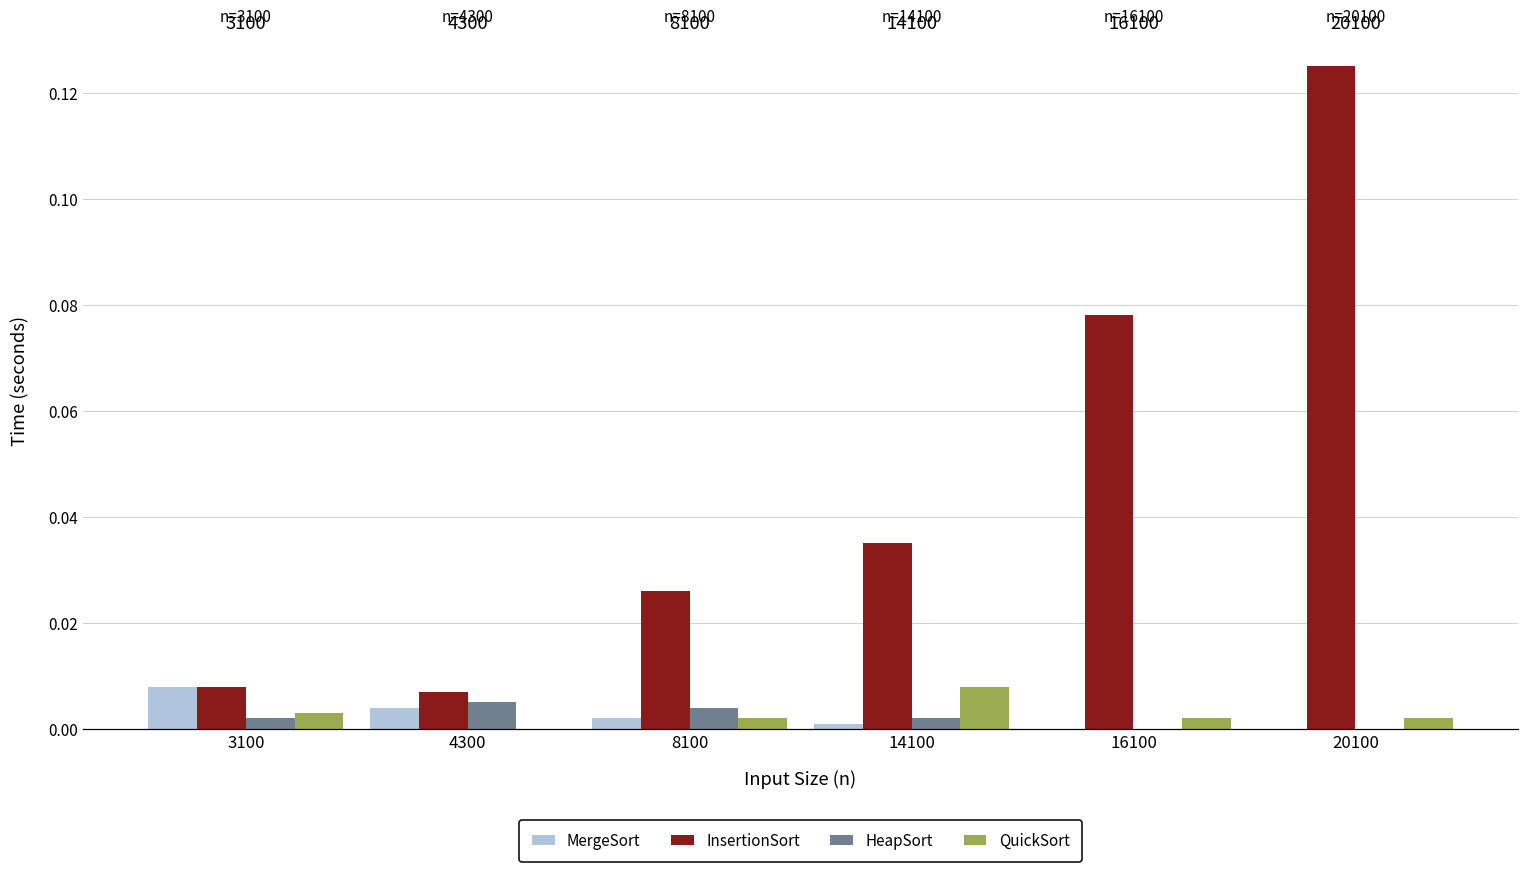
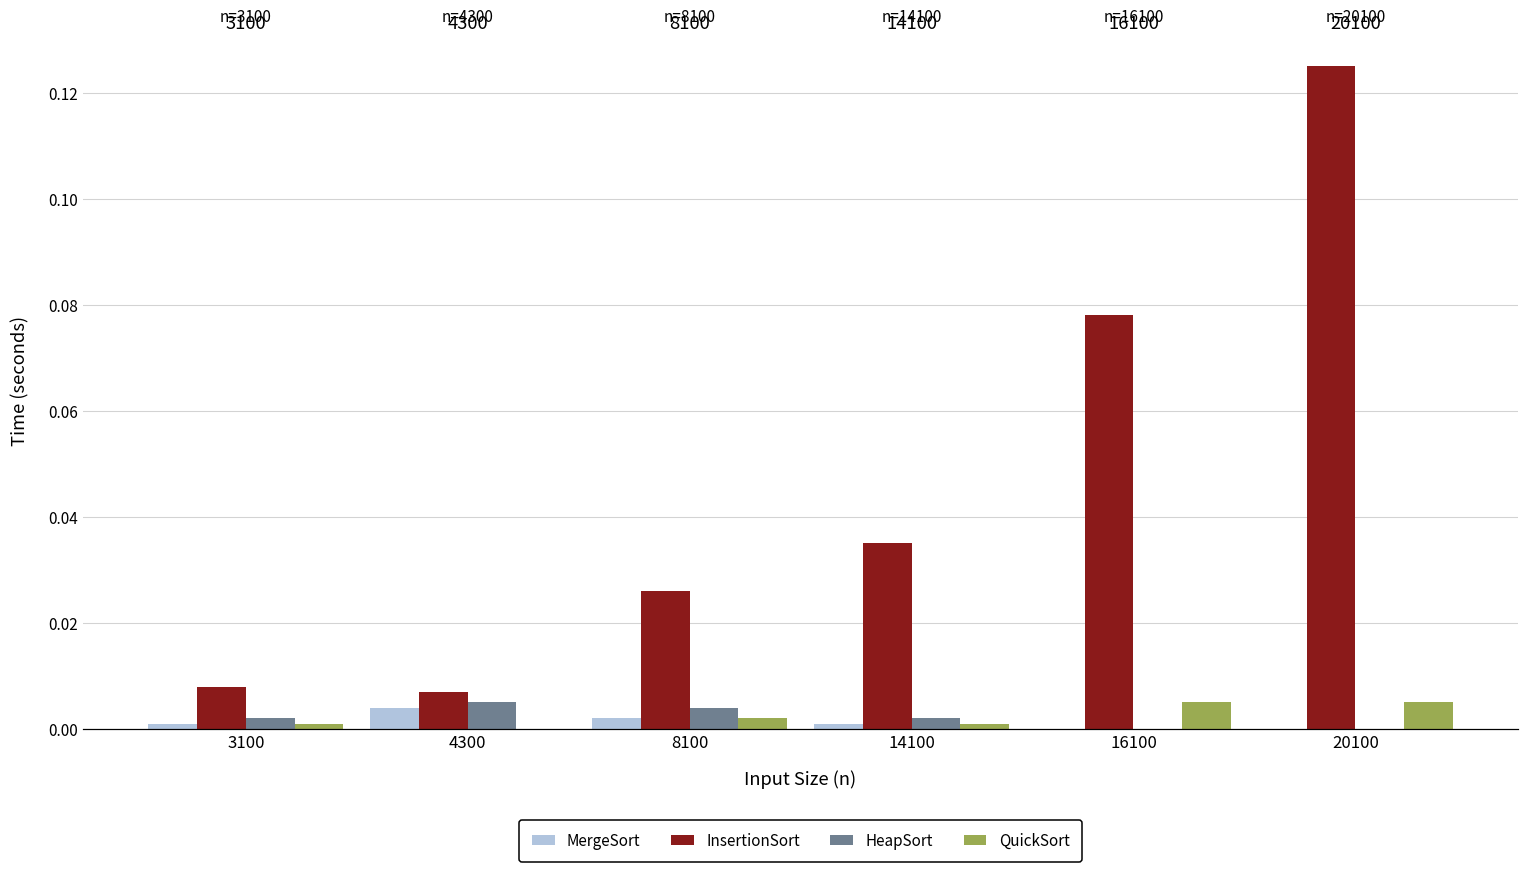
  {
    "MergeSort": {
-     "3100": 0.008,
+     "3100": 0.001,
      "4300": 0.004,
      "8100": 0.002,
      "14100": 0.001,
      "16100": 0.000,
      "20100": 0.000
    },
    "InsertionSort": {
      "3100": 0.008,
      "4300": 0.007,
      "8100": 0.026,
      "14100": 0.035,
      "16100": 0.078,
      "20100": 0.125
    },
    "HeapSort": {
      "3100": 0.002,
      "4300": 0.005,
      "8100": 0.004,
      "14100": 0.002,
      "16100": 0.000,
      "20100": 0.000
    },
    "QuickSort": {
-     "3100": 0.003,
+     "3100": 0.001,
      "4300": 0.000,
      "8100": 0.002,
-     "14100": 0.008,
-     "16100": 0.002,
-     "20100": 0.002
+     "14100": 0.001,
+     "16100": 0.005,
+     "20100": 0.005
    }
  }
